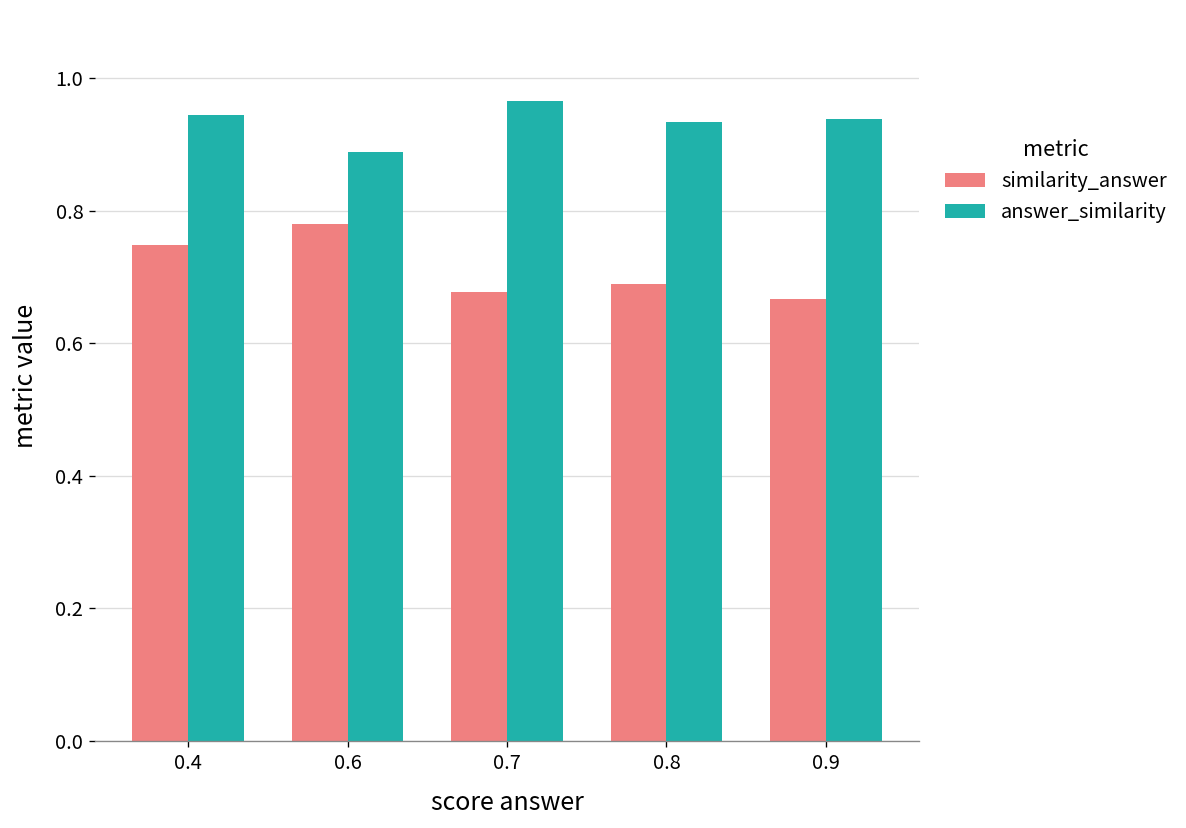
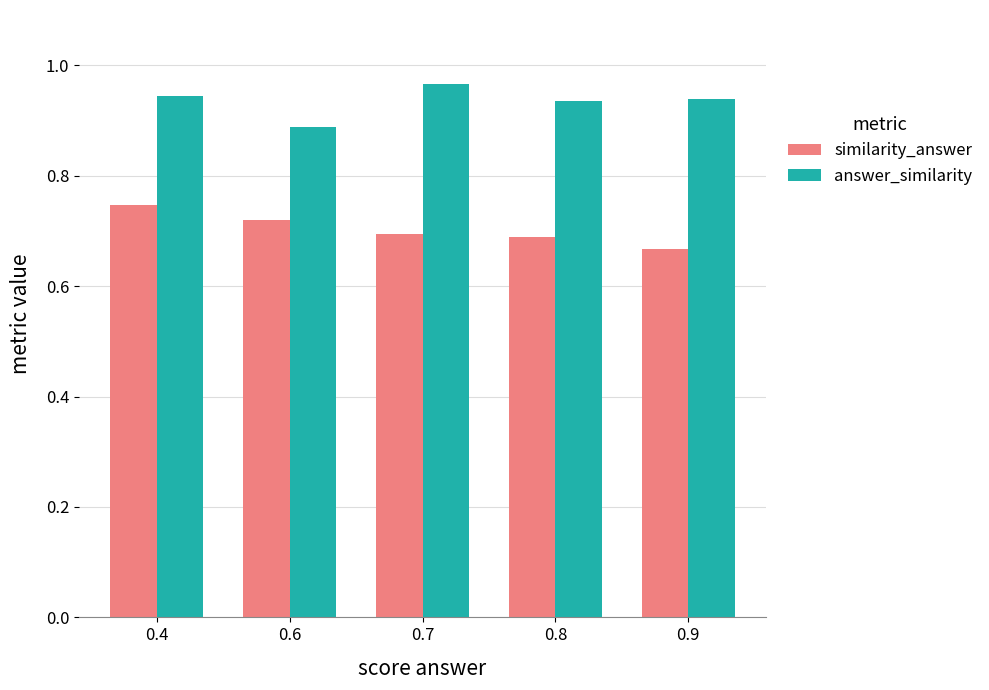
  {
    "similarity_answer": {
      "0.4": 0.75,
-     "0.6": 0.78,
-     "0.7": 0.68,
+     "0.6": 0.72,
+     "0.7": 0.69,
      "0.8": 0.69,
      "0.9": 0.67
    },
    "answer_similarity": {
      "0.4": 0.95,
      "0.6": 0.89,
      "0.7": 0.97,
      "0.8": 0.93,
      "0.9": 0.94
    }
  }
